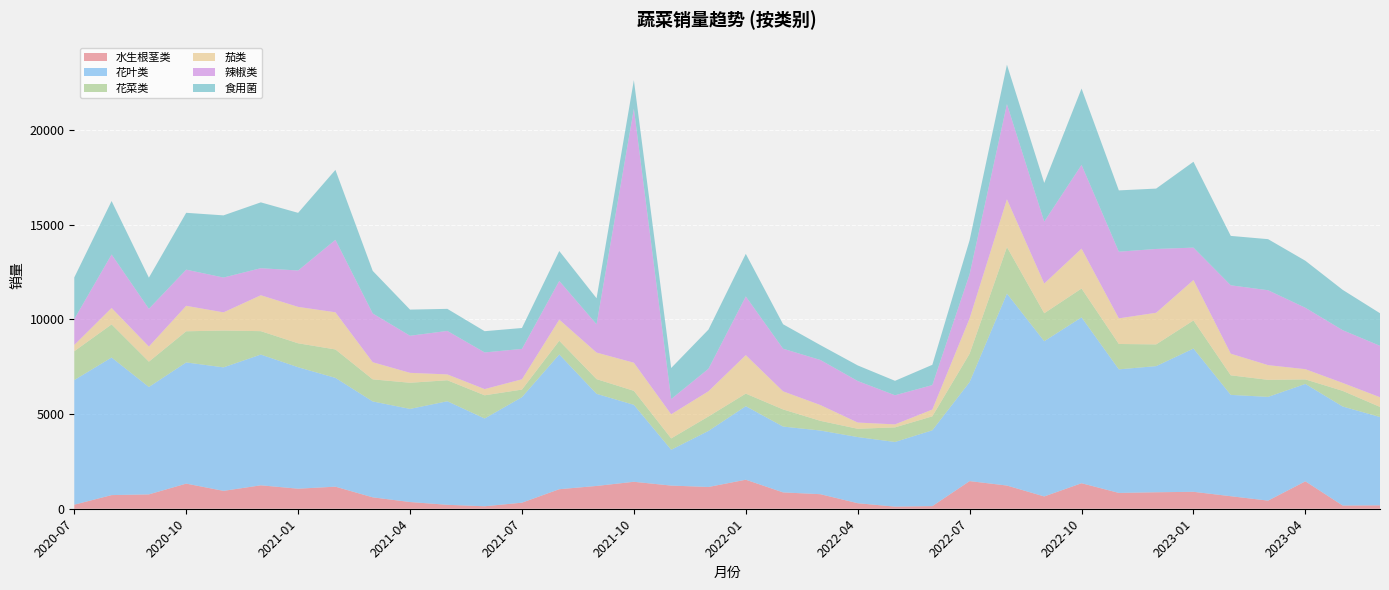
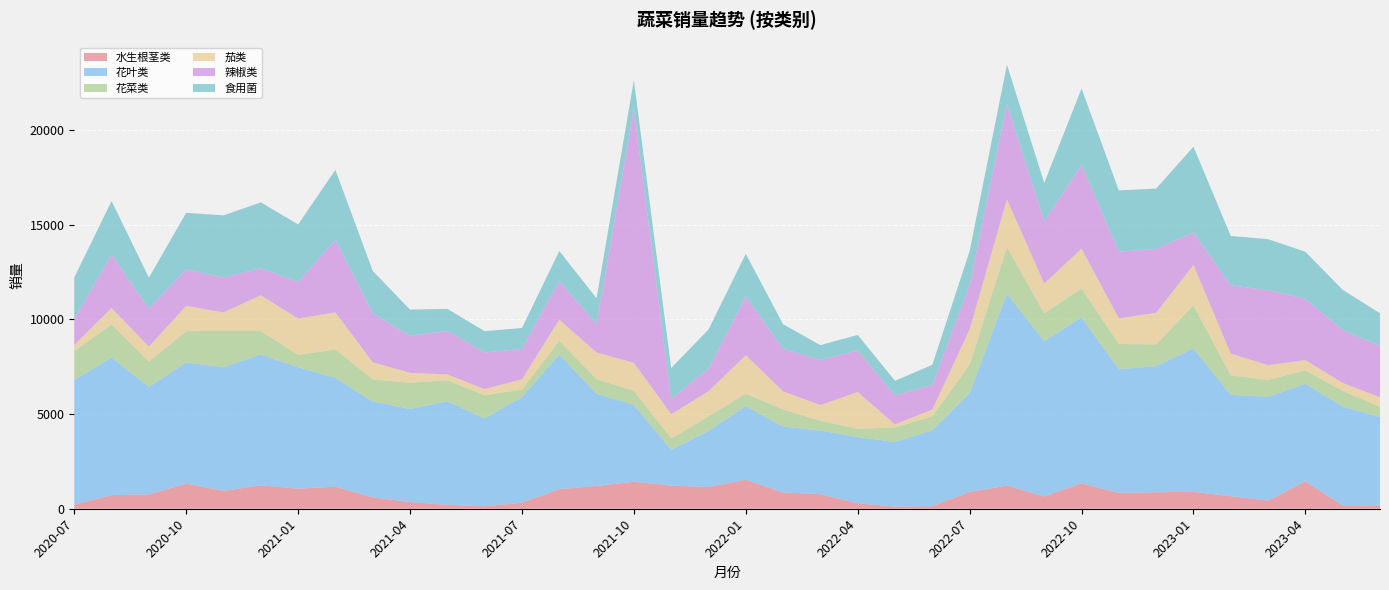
  {
    "水生根茎类": {
      "2020-07": 200,
      "2020-10": 1300,
      "2021-01": 1100,
      "2021-04": 400,
      "2021-07": 300,
      "2021-10": 1400,
      "2022-01": 1500,
      "2022-04": 300,
-     "2022-07": 1500,
+     "2022-07": 900,
      "2022-10": 1300,
      "2023-01": 900,
      "2023-04": 1400
    },
    "花菜类": {
      "2020-07": 1500,
      "2020-10": 1600,
-     "2021-01": 1300,
+     "2021-01": 700,
      "2021-04": 1400,
      "2021-07": 400,
      "2021-10": 700,
      "2022-01": 700,
      "2022-04": 400,
      "2022-07": 1500,
      "2022-10": 1500,
-     "2023-01": 1500,
-     "2023-04": 200
+     "2023-01": 2300,
+     "2023-04": 700
    },
    "茄类": {
      "2020-07": 300,
      "2020-10": 1300,
      "2021-01": 1900,
      "2021-04": 500,
      "2021-07": 500,
      "2021-10": 1500,
      "2022-01": 2000,
-     "2022-04": 300,
+     "2022-04": 1900,
      "2022-07": 1900,
      "2022-10": 2100,
      "2023-01": 2100,
      "2023-04": 500
    },
    "辣椒类": {
      "2020-07": 1400,
      "2020-10": 1900,
      "2021-01": 1900,
      "2021-04": 2000,
      "2021-07": 1600,
      "2021-10": 13400,
      "2022-01": 3100,
      "2022-04": 2200,
      "2022-07": 2300,
      "2022-10": 4400,
      "2023-01": 1700,
      "2023-04": 3200
    }
  }
